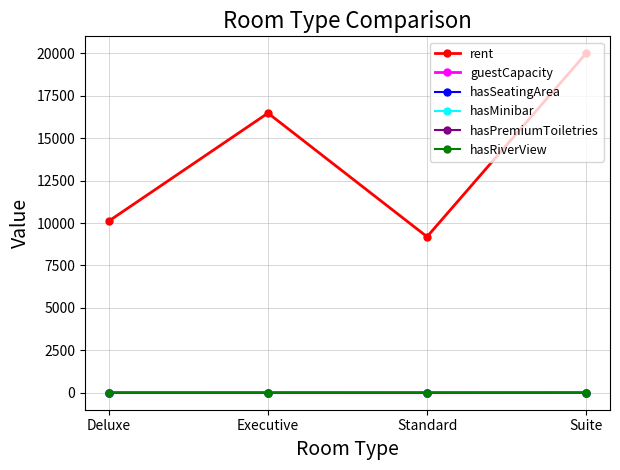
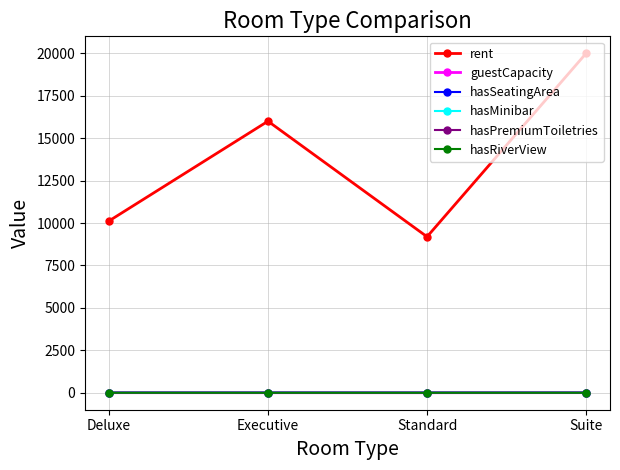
  {
    "rent": {
      "Deluxe": 10100,
-     "Executive": 16500,
+     "Executive": 16000,
      "Standard": 9200
    },
    "hasRiverView": {
      "Deluxe": 0,
      "Executive": 0,
      "Standard": 0,
      "Suite": 0
    }
  }
